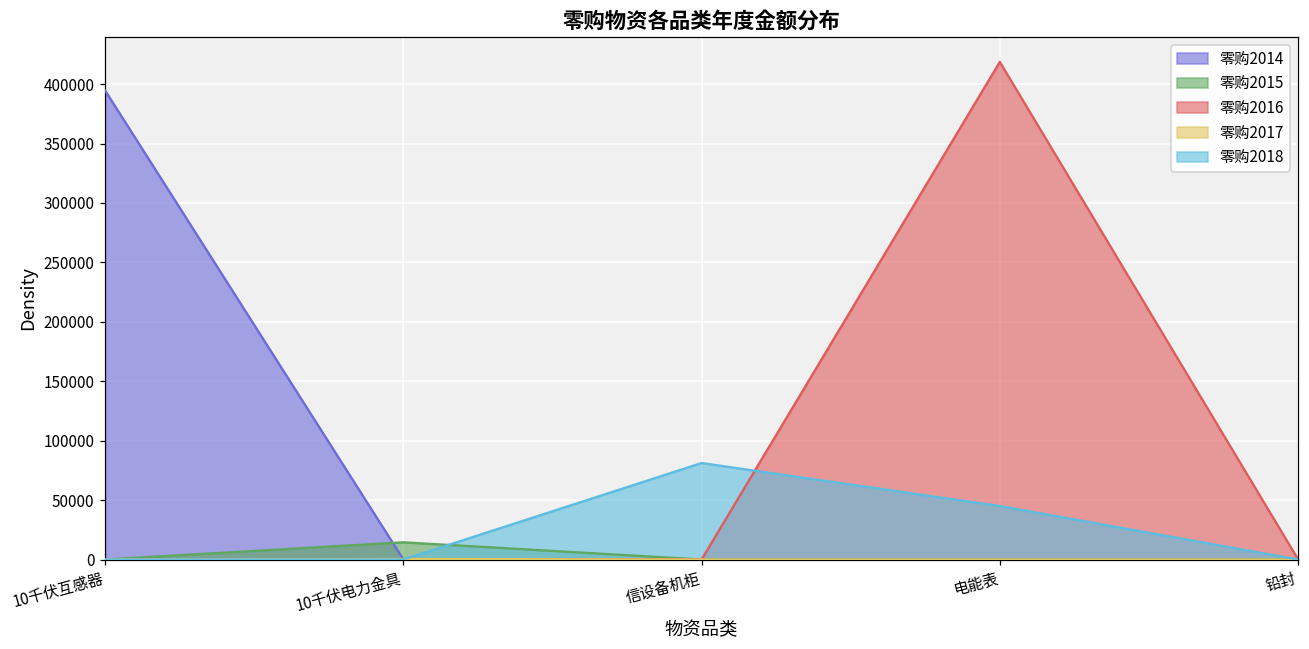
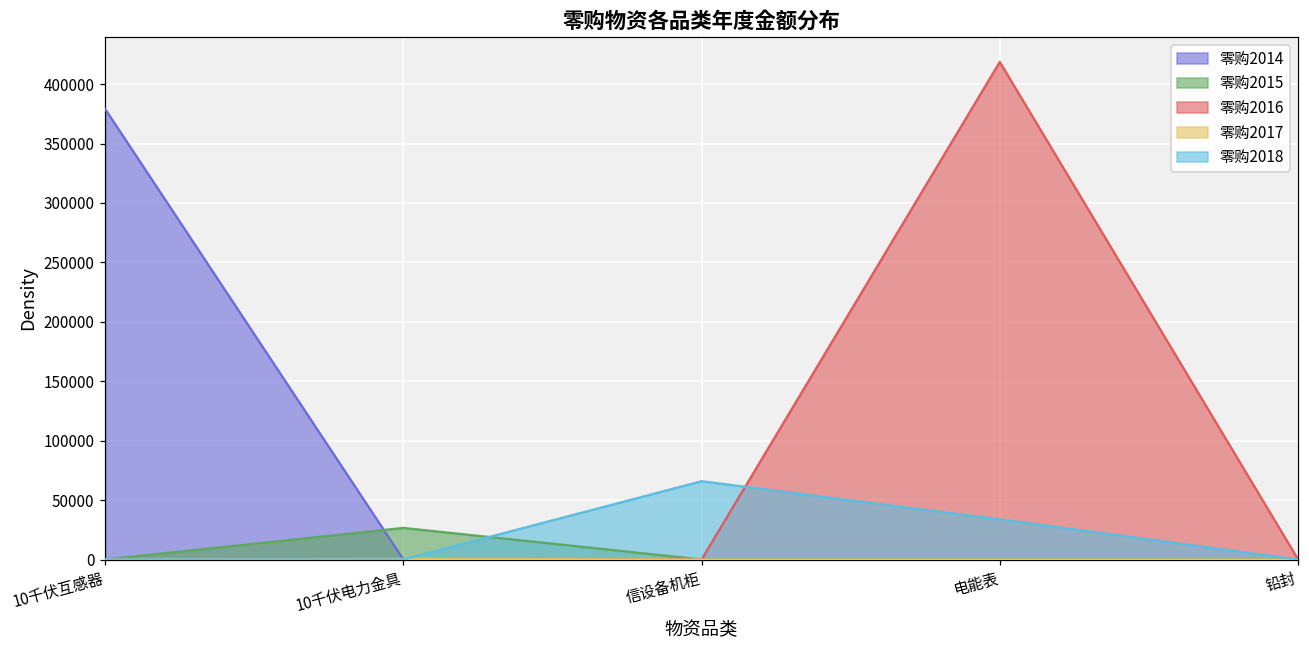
  {
    "零购2014": {
-     "10千伏互感器": 395000
+     "10千伏互感器": 379000
    },
    "零购2015": {
-     "10千伏电力金具": 14000
+     "10千伏电力金具": 27000
    },
    "零购2016": {
      "电能表": 419000
    },
    "零购2018": {
-     "信设备机柜": 81000,
-     "电能表": 45000
+     "信设备机柜": 66000,
+     "电能表": 34000
    }
  }
